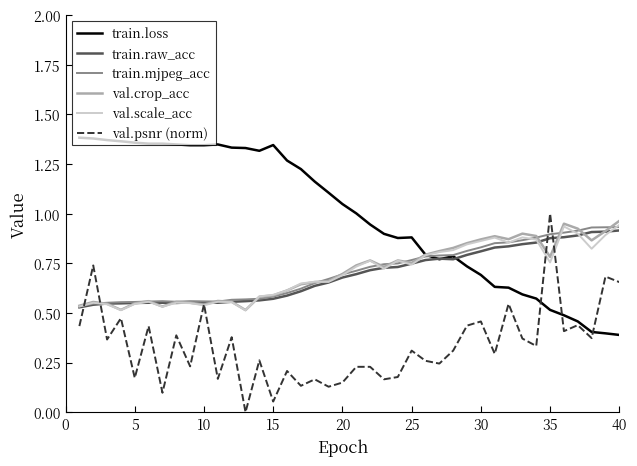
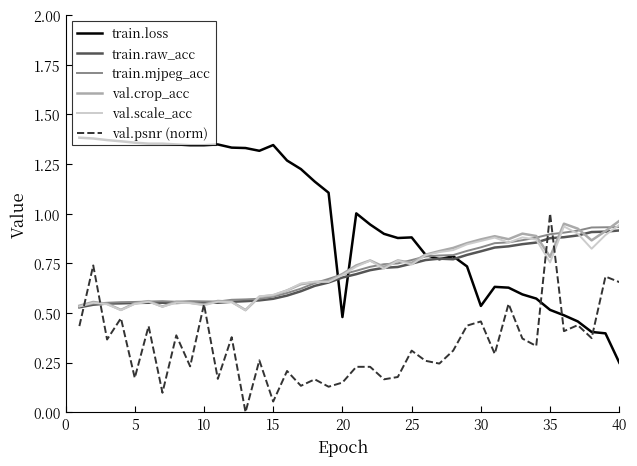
  {
    "train.loss": {
      "10": 1.34,
      "15": 1.35,
-     "20": 1.05,
+     "20": 0.48,
      "25": 0.88,
-     "30": 0.69,
+     "30": 0.54,
      "35": 0.52,
-     "40": 0.39
+     "40": 0.25
    }
  }
